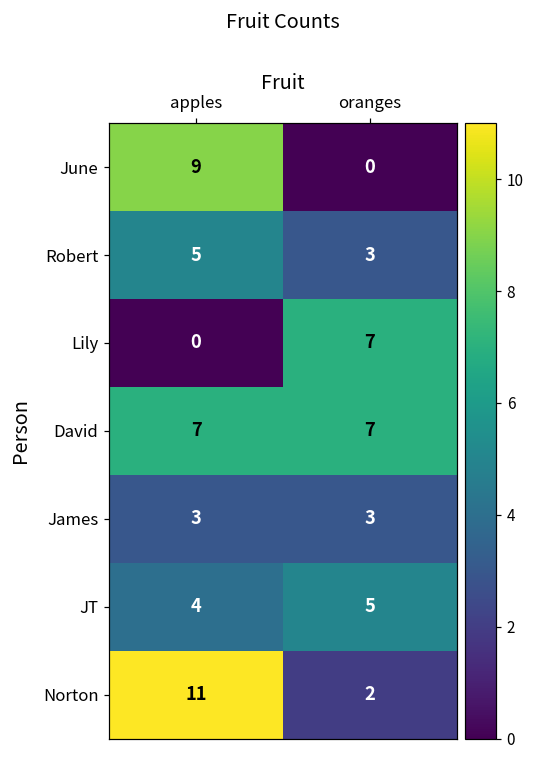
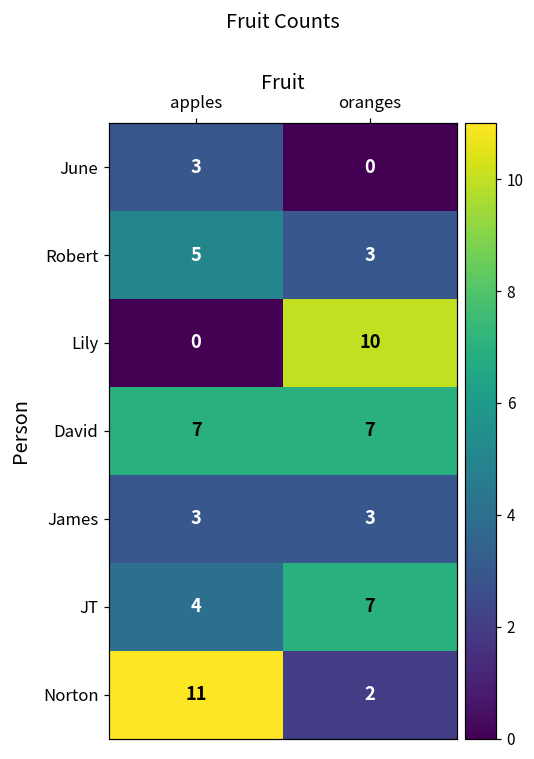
  {
    "June": {
-     "apples": 9,
+     "apples": 3,
      "oranges": 0
    },
    "Robert": {
      "apples": 5,
      "oranges": 3
    },
    "Lily": {
      "apples": 0,
-     "oranges": 7
+     "oranges": 10
    },
    "David": {
      "apples": 7,
      "oranges": 7
    },
    "James": {
      "apples": 3,
      "oranges": 3
    },
    "JT": {
      "apples": 4,
-     "oranges": 5
+     "oranges": 7
    },
    "Norton": {
      "apples": 11,
      "oranges": 2
    }
  }
